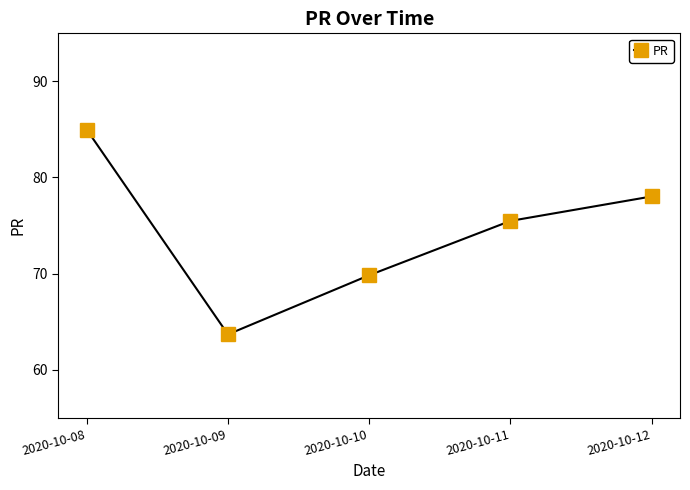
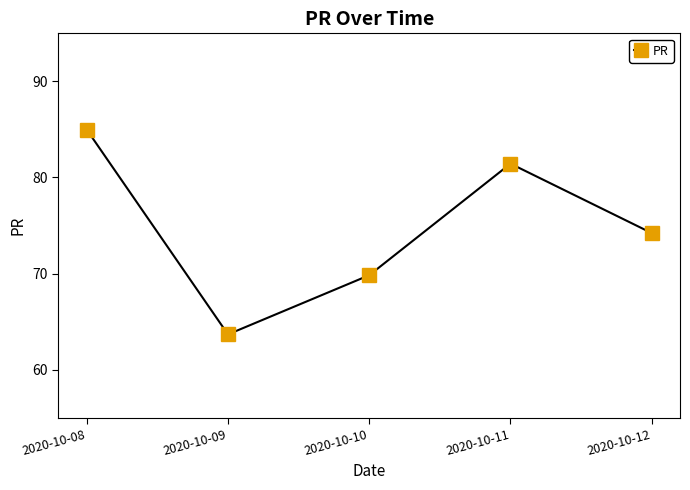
  {
    "2020-10-08": 85,
    "2020-10-09": 64,
    "2020-10-10": 70,
-   "2020-10-11": 75,
-   "2020-10-12": 78
+   "2020-10-11": 81,
+   "2020-10-12": 74
  }
